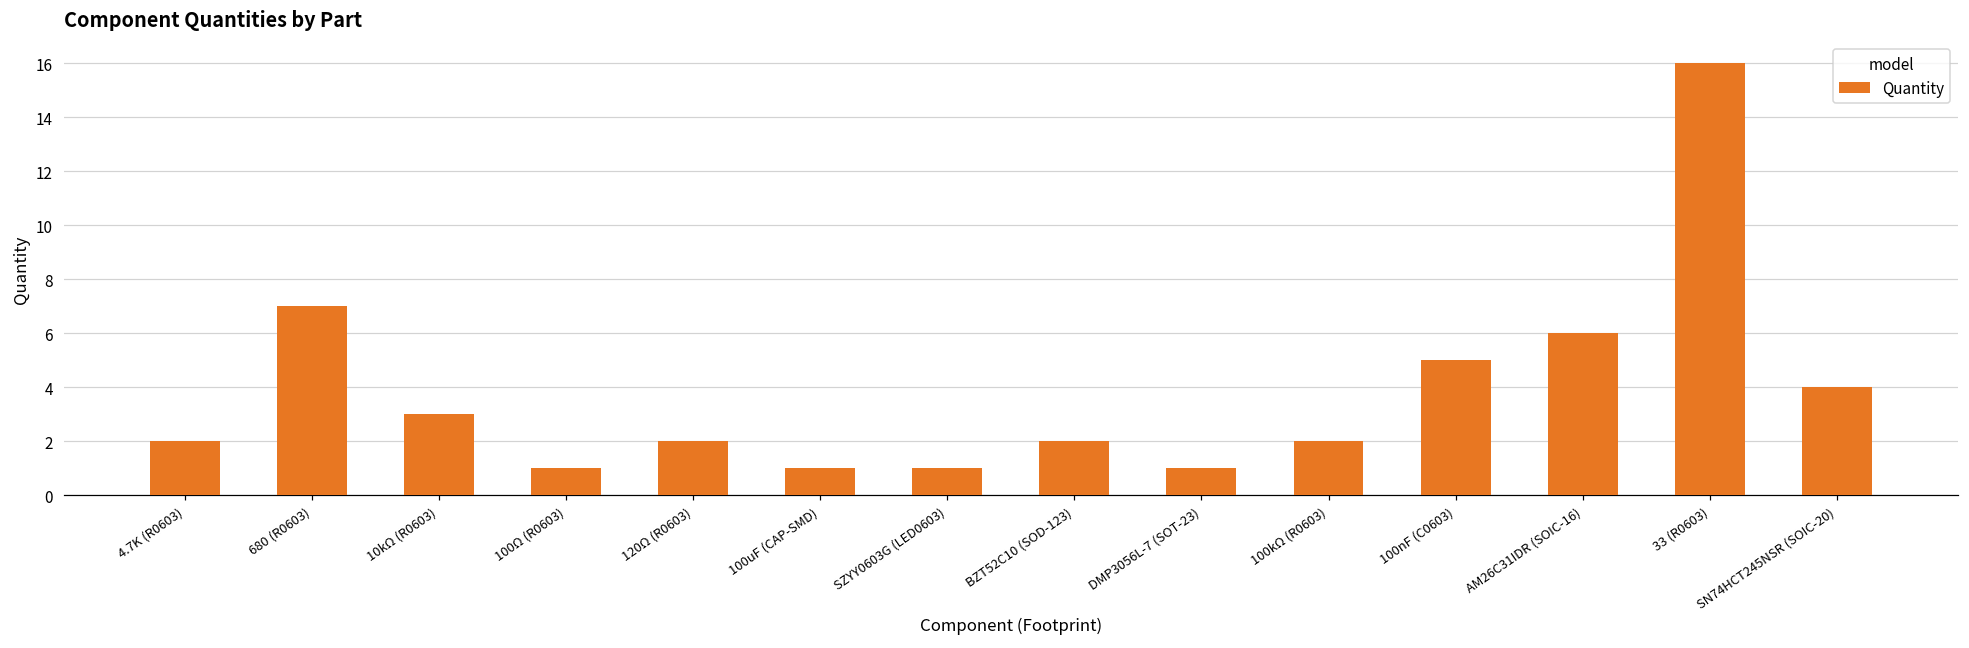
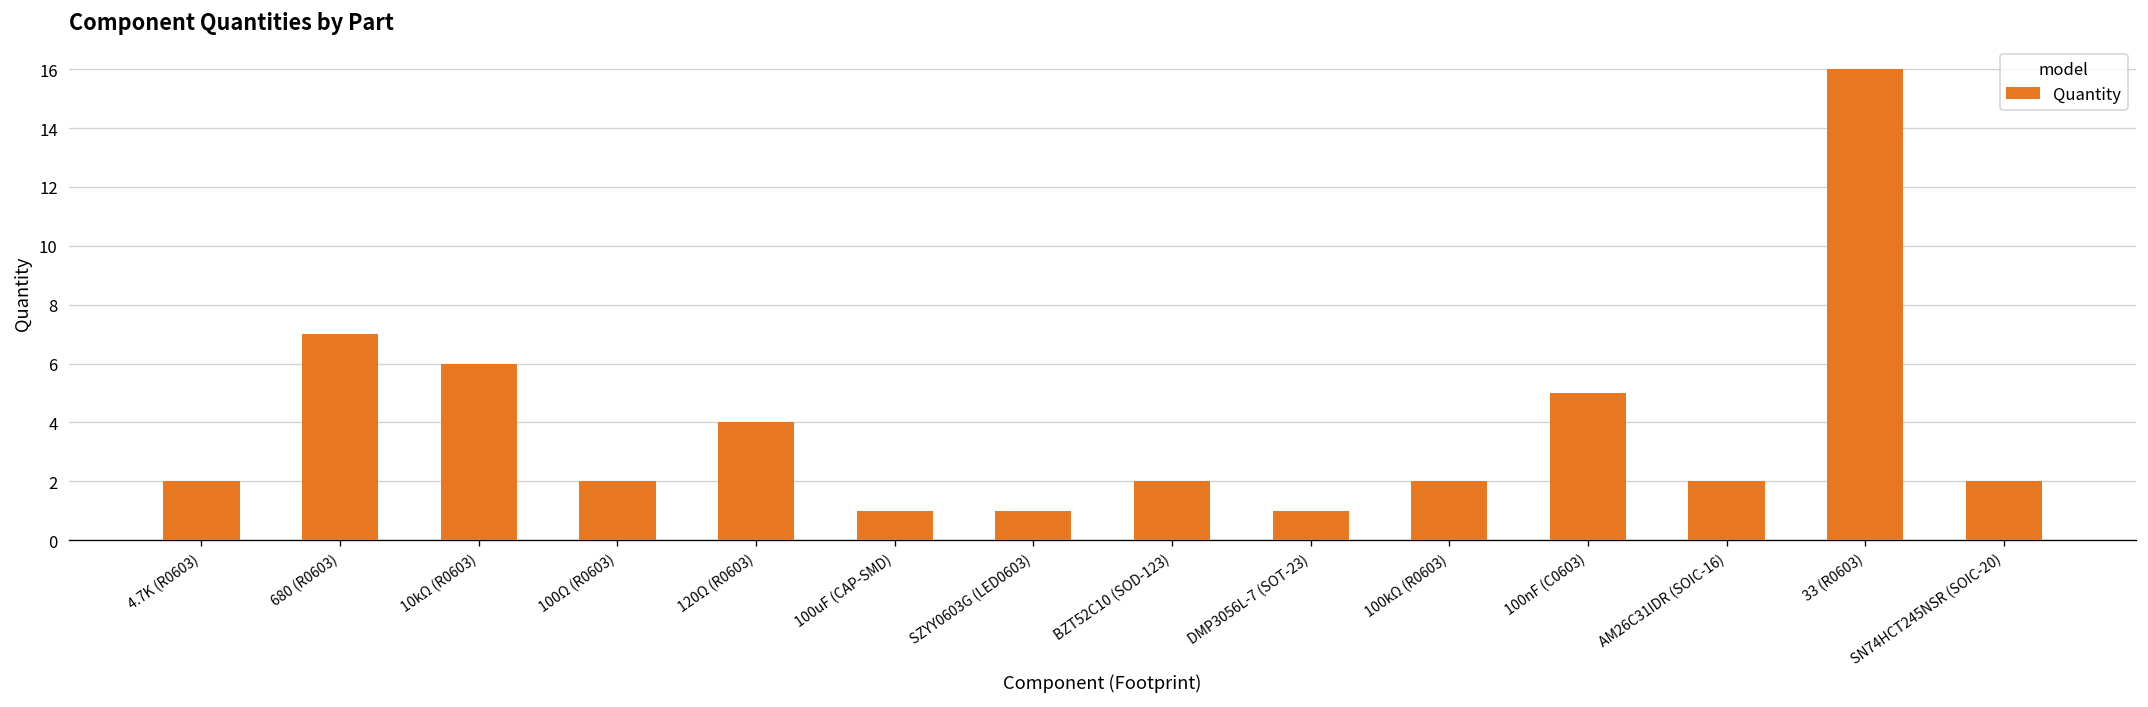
  {
    "4.7K (R0603)": 2,
    "680 (R0603)": 7,
-   "10kΩ (R0603)": 3,
-   "100Ω (R0603)": 1,
-   "120Ω (R0603)": 2,
+   "10kΩ (R0603)": 6,
+   "100Ω (R0603)": 2,
+   "120Ω (R0603)": 4,
    "100uF (CAP-SMD)": 1,
    "SZYY0603G (LED0603)": 1,
    "BZT52C10 (SOD-123)": 2,
    "DMP3056L-7 (SOT-23)": 1,
    "100kΩ (R0603)": 2,
    "100nF (C0603)": 5,
-   "AM26C31IDR (SOIC-16)": 6,
+   "AM26C31IDR (SOIC-16)": 2,
    "33 (R0603)": 16,
-   "SN74HCT245NSR (SOIC-20)": 4
+   "SN74HCT245NSR (SOIC-20)": 2
  }
